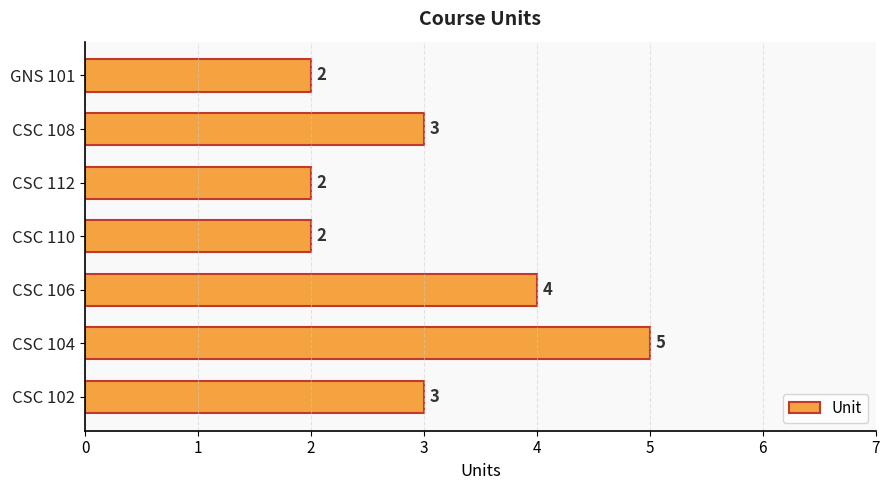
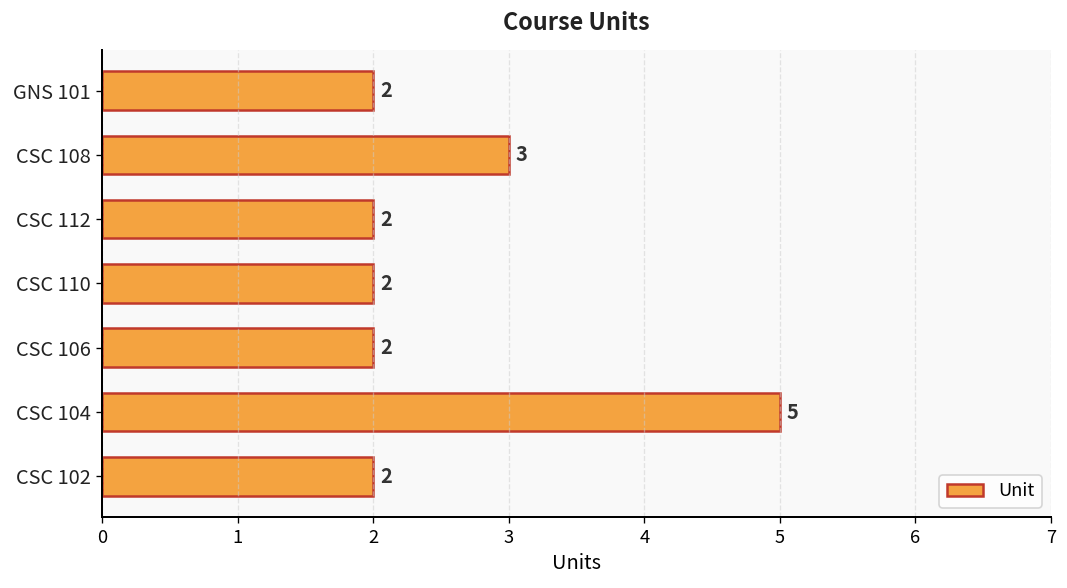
  {
    "GNS 101": 2,
    "CSC 108": 3,
    "CSC 112": 2,
    "CSC 110": 2,
-   "CSC 106": 4,
+   "CSC 106": 2,
    "CSC 104": 5,
-   "CSC 102": 3
+   "CSC 102": 2
  }
